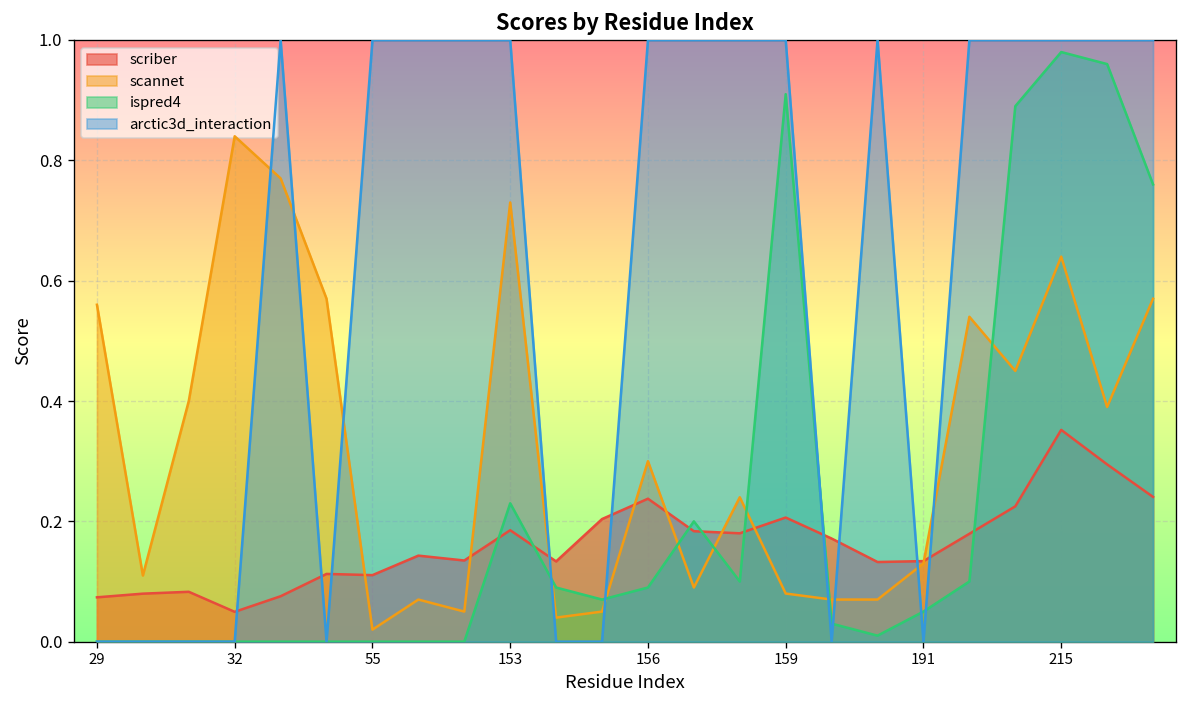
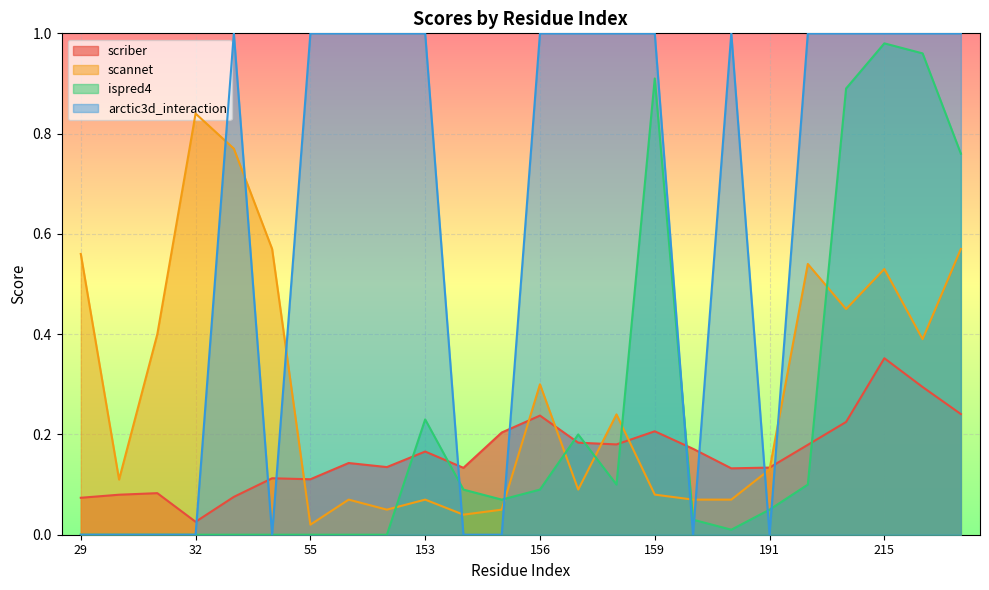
  {
    "scriber": {
      "29": 0.07,
-     "32": 0.05,
+     "32": 0.03,
      "55": 0.11,
-     "153": 0.19,
+     "153": 0.17,
      "156": 0.24,
      "159": 0.21,
      "215": 0.35
    },
    "scannet": {
      "29": 0.56,
      "55": 0.02,
-     "153": 0.73,
+     "153": 0.07,
      "156": 0.30,
      "159": 0.08,
-     "215": 0.64
+     "215": 0.53
    },
    "ispred4": {
      "55": 0.00,
      "153": 0.23,
      "156": 0.09,
      "159": 0.91,
      "191": 0.05,
      "215": 0.98
    },
    "arctic3d_interaction": {
      "55": 1.00,
      "153": 1.00,
      "156": 1.00,
      "159": 1.00,
      "191": 0.00,
      "215": 1.00
    }
  }
